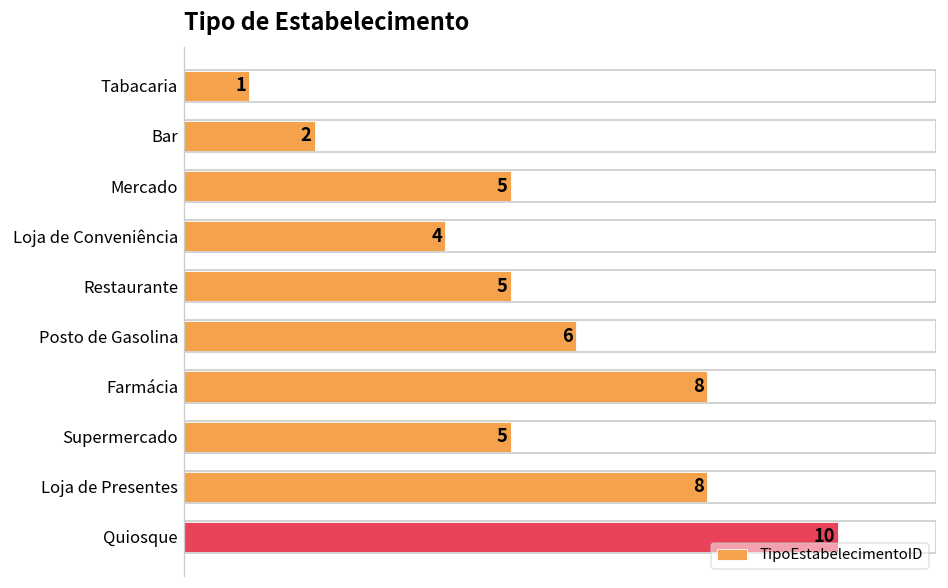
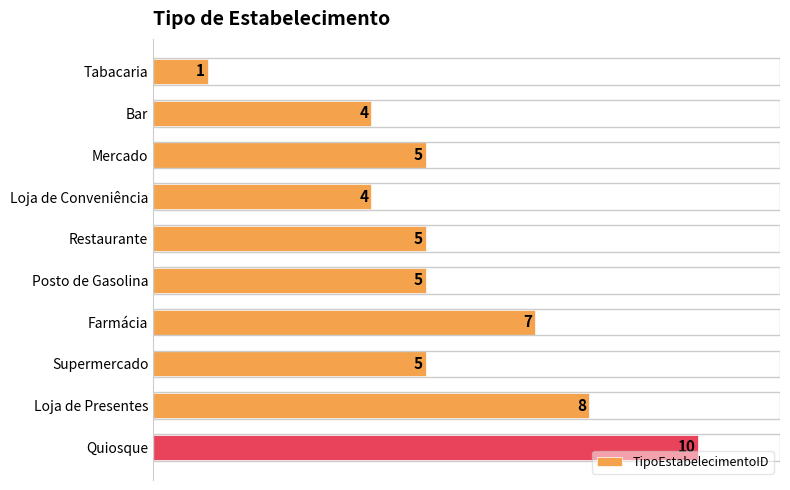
  {
    "Tabacaria": 1,
-   "Bar": 2,
+   "Bar": 4,
    "Mercado": 5,
    "Loja de Conveniência": 4,
    "Restaurante": 5,
-   "Posto de Gasolina": 6,
-   "Farmácia": 8,
+   "Posto de Gasolina": 5,
+   "Farmácia": 7,
    "Supermercado": 5,
    "Loja de Presentes": 8
  }
